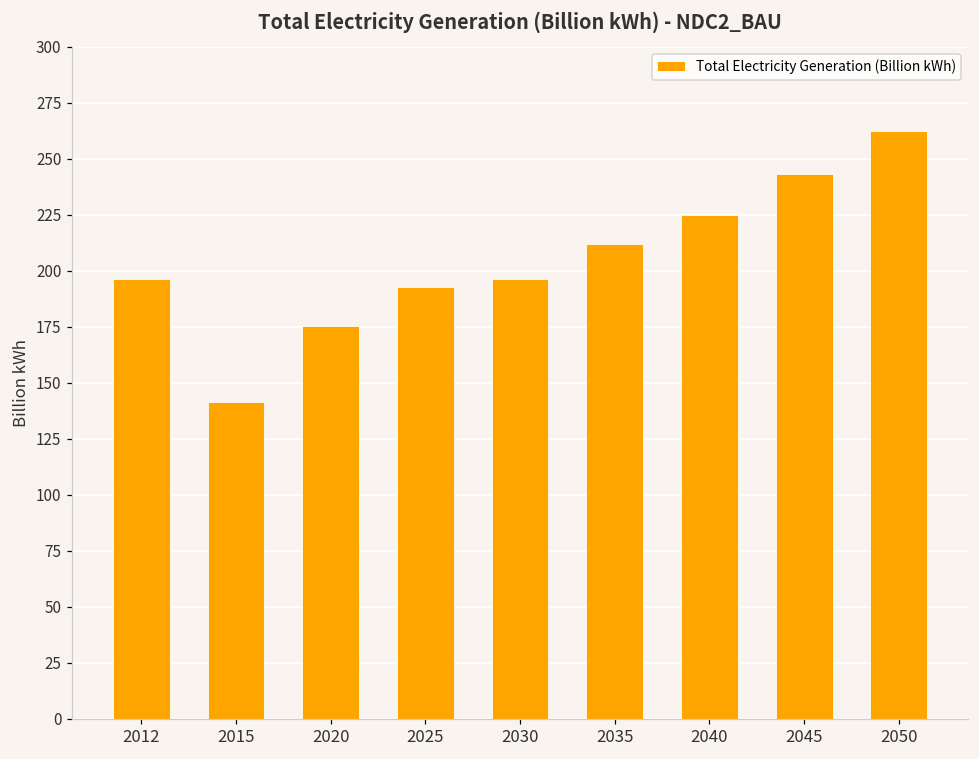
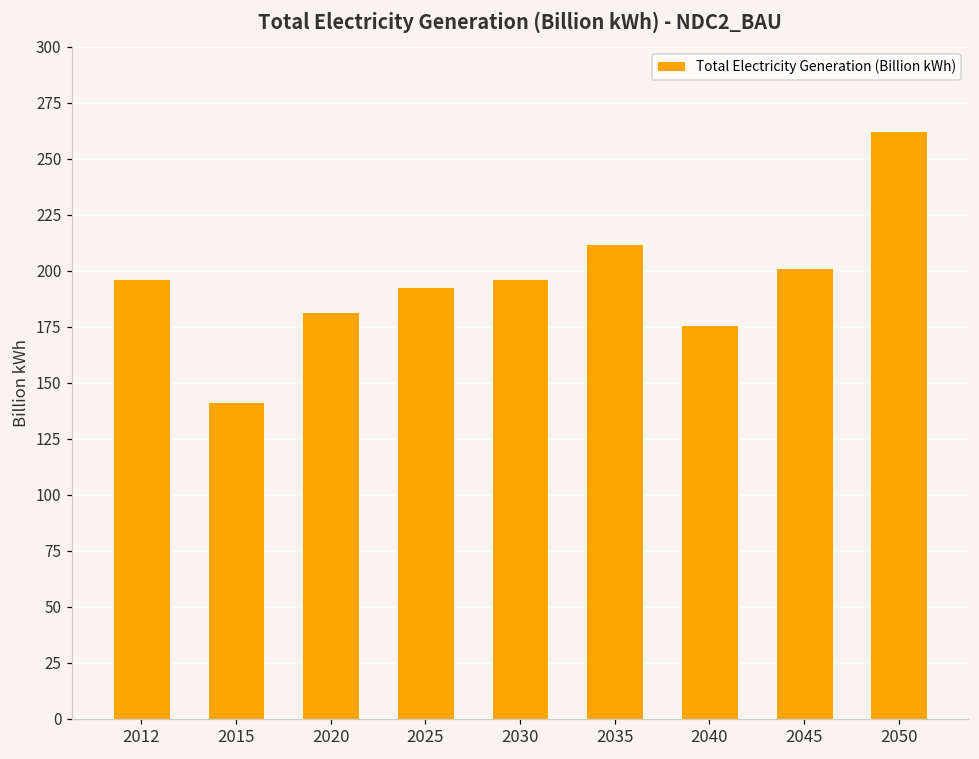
  {
    "2012": 196,
    "2015": 141,
-   "2020": 175,
+   "2020": 182,
    "2025": 193,
    "2030": 196,
    "2035": 212,
-   "2040": 225,
-   "2045": 243,
+   "2040": 176,
+   "2045": 201,
    "2050": 263
  }
